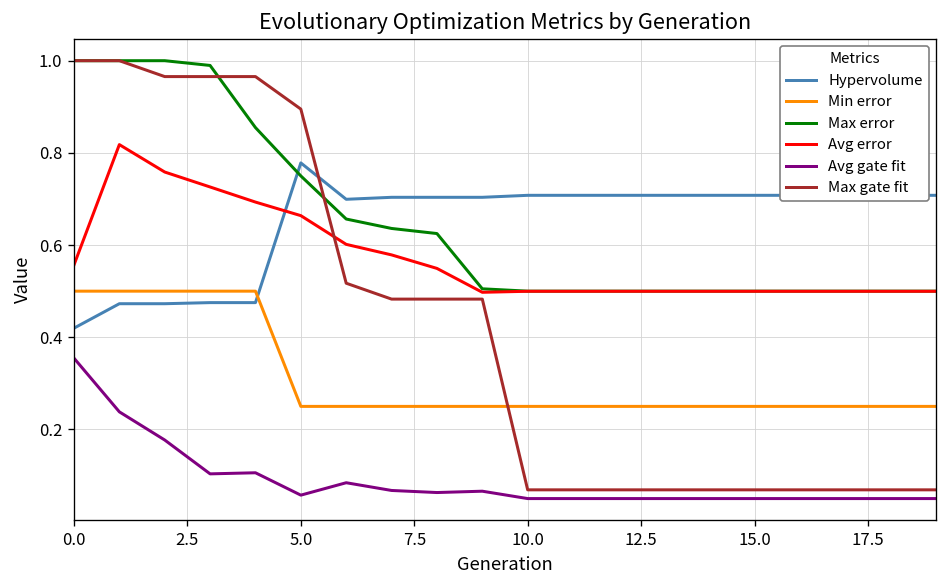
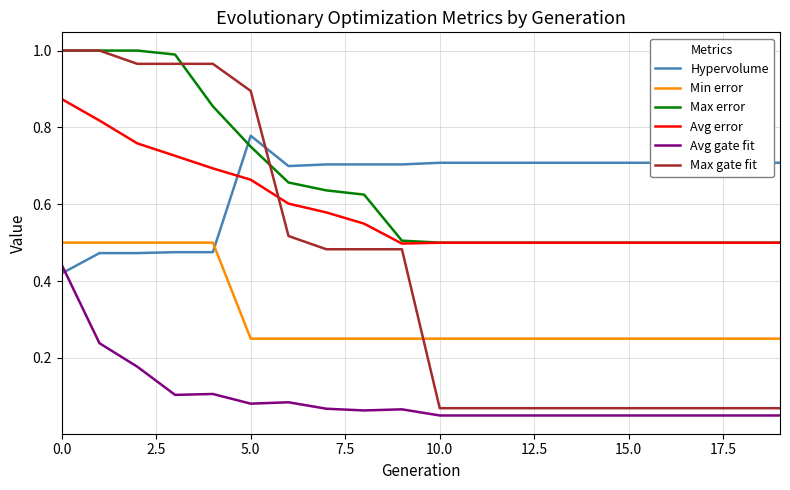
  {
    "Hypervolume": {
      "0.0": 0.42,
      "5.0": 0.78,
      "10.0": 0.71,
      "15.0": 0.71
    },
    "Min error": {
      "0.0": 0.50,
      "5.0": 0.25,
      "10.0": 0.25,
      "15.0": 0.25
    },
    "Max error": {
      "5.0": 0.75
    },
    "Avg error": {
-     "0.0": 0.56,
+     "0.0": 0.87,
      "5.0": 0.66
    },
    "Avg gate fit": {
-     "0.0": 0.35,
-     "5.0": 0.06,
+     "0.0": 0.44,
+     "5.0": 0.08,
      "10.0": 0.05,
      "15.0": 0.05
    },
    "Max gate fit": {
      "5.0": 0.89,
      "10.0": 0.07,
      "15.0": 0.07
    }
  }
